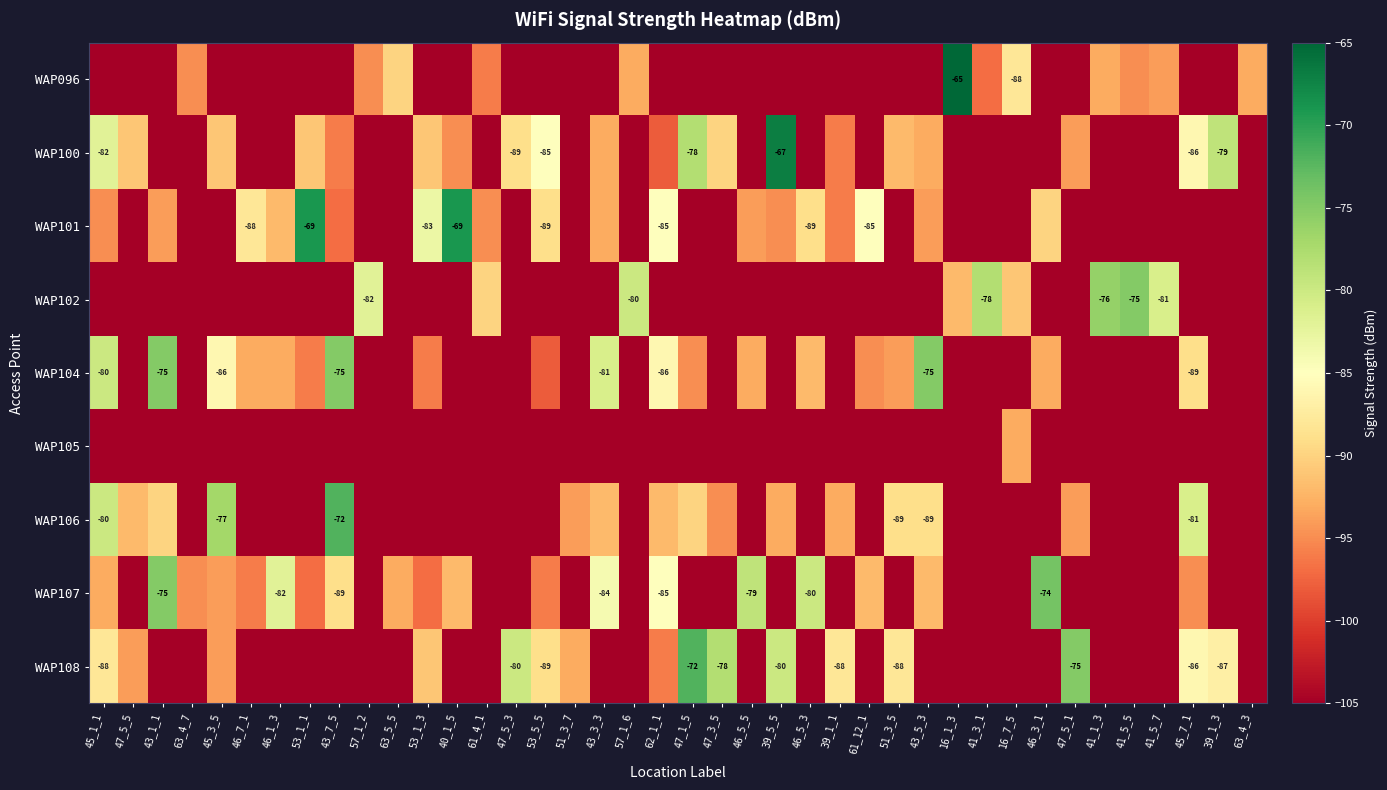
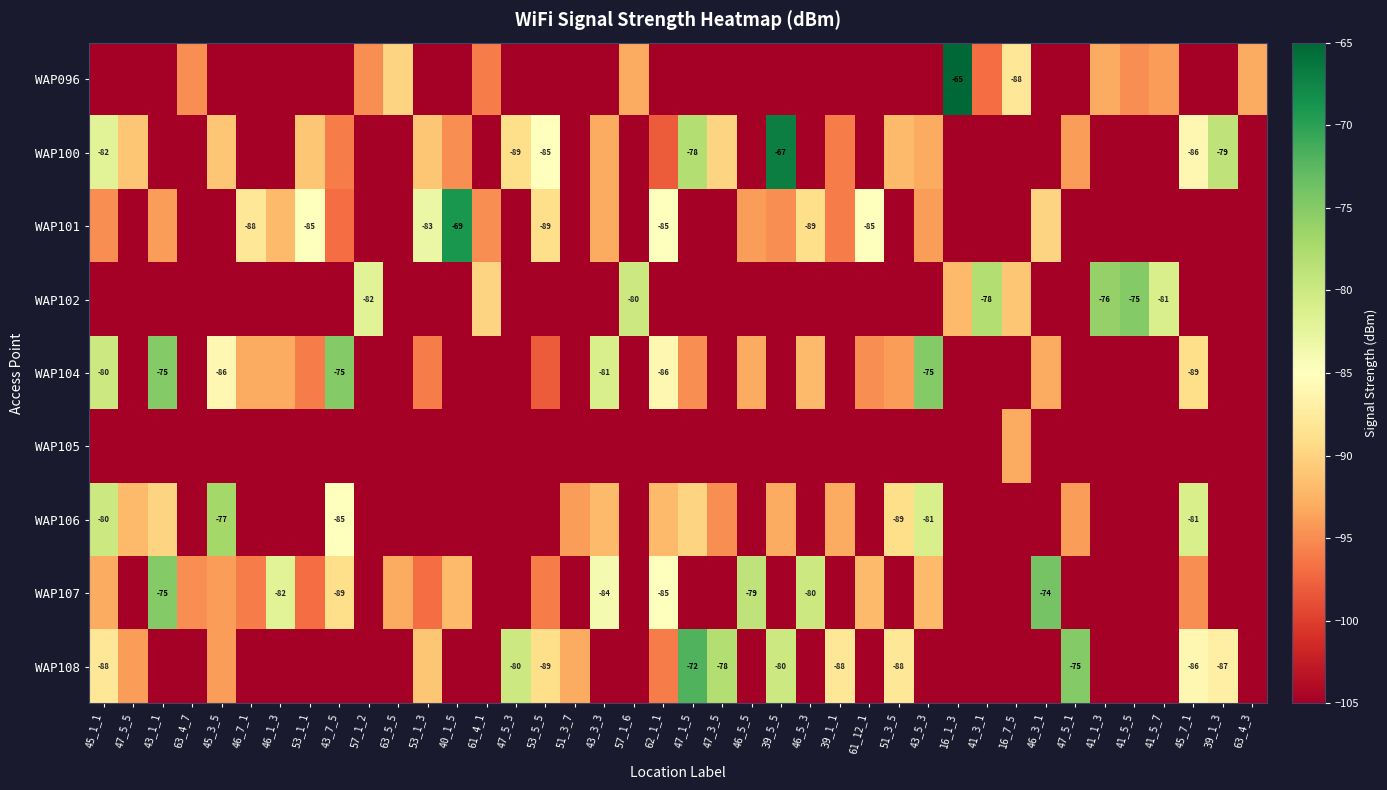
  {
    "WAP096": {
      "16_1_3": -65,
      "16_7_5": -88
    },
    "WAP100": {
      "45_1_1": -82,
      "47_5_3": -89,
      "53_5_5": -85,
      "47_1_5": -78,
      "39_5_5": -67,
      "45_7_1": -86,
      "39_1_3": -79
    },
    "WAP101": {
      "46_7_1": -88,
-     "53_1_1": -69,
+     "53_1_1": -85,
      "53_1_3": -83,
      "40_1_5": -69,
      "53_5_5": -89,
      "62_1_1": -85,
      "46_5_3": -89,
      "61_12_1": -85
    },
    "WAP102": {
      "57_1_2": -82,
      "57_1_6": -80,
      "41_3_1": -78,
      "41_1_3": -76,
      "41_5_5": -75,
      "41_5_7": -81
    },
    "WAP104": {
      "45_1_1": -80,
      "43_1_1": -75,
      "45_3_5": -86,
      "43_7_5": -75,
      "43_3_3": -81,
      "62_1_1": -86,
      "43_5_3": -75,
      "45_7_1": -89
    },
    "WAP106": {
      "45_1_1": -80,
      "45_3_5": -77,
-     "43_7_5": -72,
+     "43_7_5": -85,
      "51_3_5": -89,
-     "43_5_3": -89,
+     "43_5_3": -81,
      "45_7_1": -81
    },
    "WAP107": {
      "43_1_1": -75,
      "46_1_3": -82,
      "43_7_5": -89,
      "43_3_3": -84,
      "62_1_1": -85,
      "46_5_5": -79,
      "46_5_3": -80,
      "46_3_1": -74
    },
    "WAP108": {
      "45_1_1": -88,
      "47_5_3": -80,
      "53_5_5": -89,
      "47_1_5": -72,
      "47_3_5": -78,
      "39_5_5": -80,
      "39_1_1": -88,
      "51_3_5": -88,
      "47_5_1": -75,
      "45_7_1": -86,
      "39_1_3": -87
    }
  }
